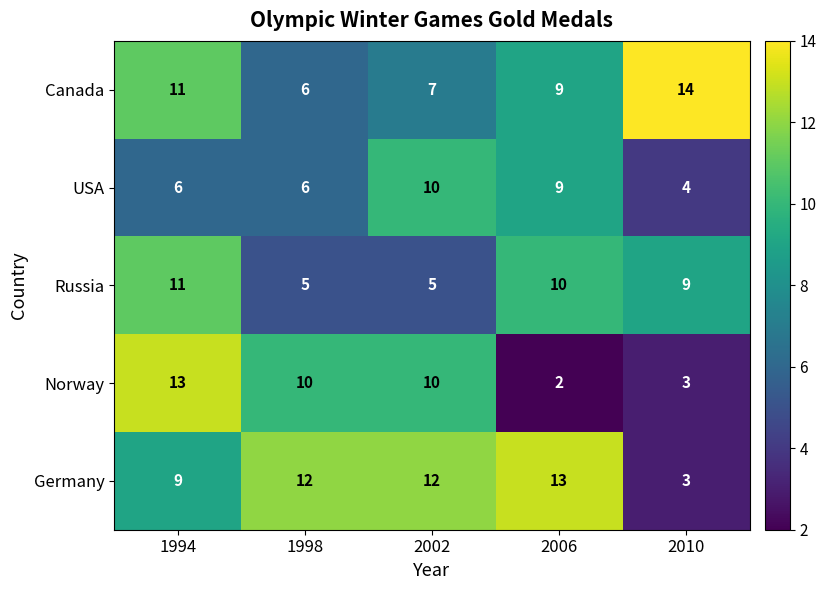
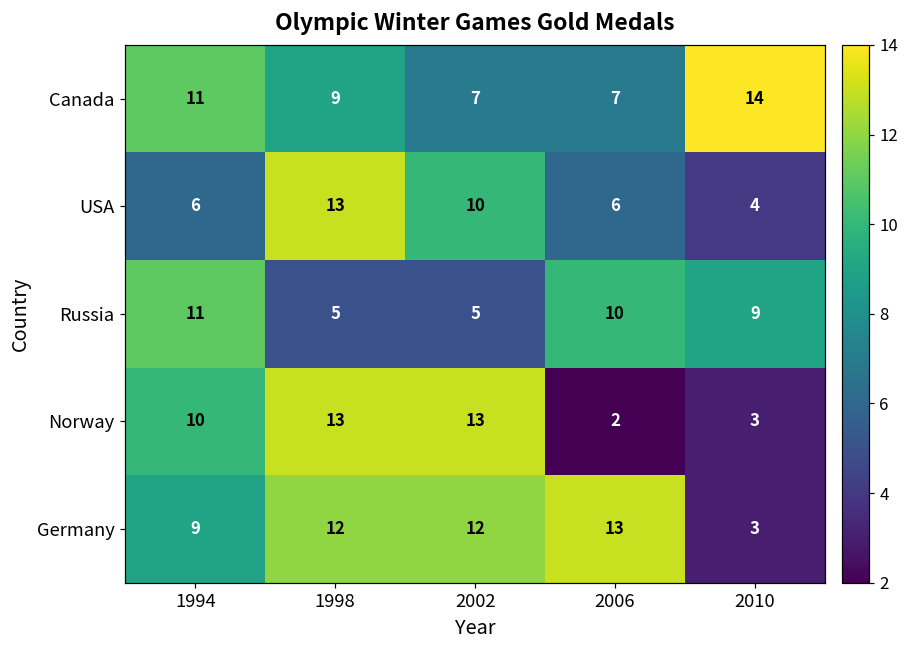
  {
    "Canada": {
      "1994": 11,
-     "1998": 6,
+     "1998": 9,
      "2002": 7,
-     "2006": 9,
+     "2006": 7,
      "2010": 14
    },
    "USA": {
      "1994": 6,
-     "1998": 6,
+     "1998": 13,
      "2002": 10,
-     "2006": 9,
+     "2006": 6,
      "2010": 4
    },
    "Russia": {
      "1994": 11,
      "1998": 5,
      "2002": 5,
      "2006": 10,
      "2010": 9
    },
    "Norway": {
-     "1994": 13,
-     "1998": 10,
-     "2002": 10,
+     "1994": 10,
+     "1998": 13,
+     "2002": 13,
      "2006": 2,
      "2010": 3
    },
    "Germany": {
      "1994": 9,
      "1998": 12,
      "2002": 12,
      "2006": 13,
      "2010": 3
    }
  }
